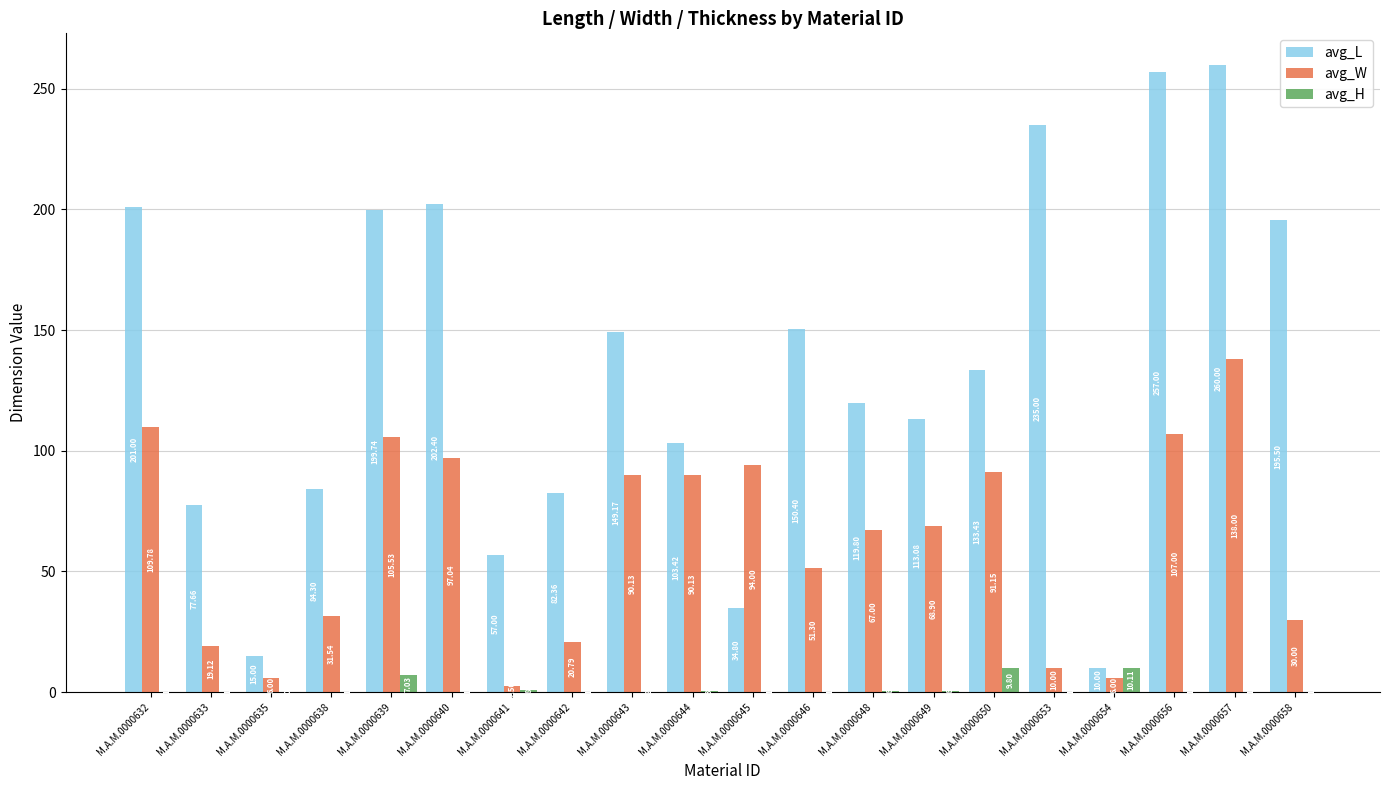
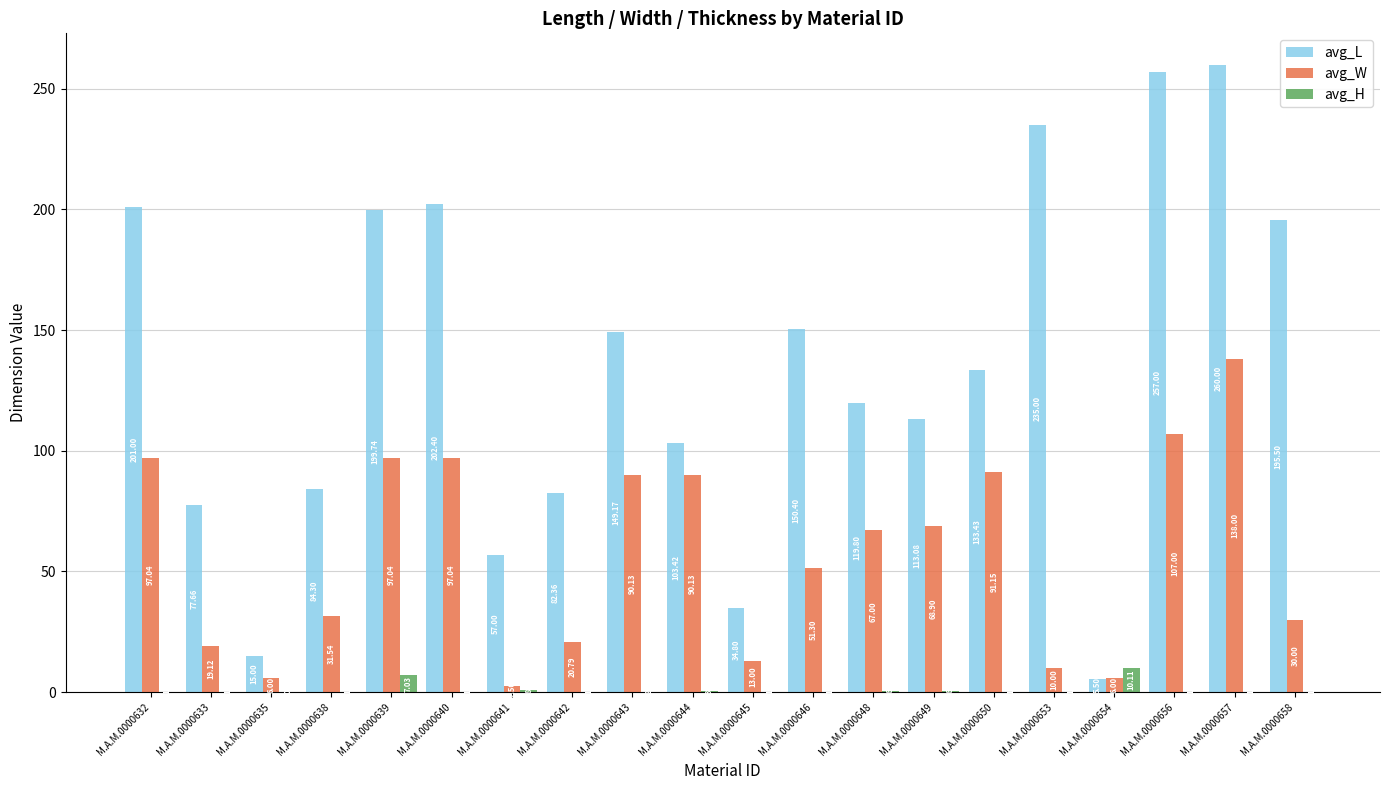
  {
    "avg_L": {
      "M.A.M.0000632": 201.00,
      "M.A.M.0000633": 77.66,
      "M.A.M.0000635": 15.00,
      "M.A.M.0000638": 84.30,
      "M.A.M.0000639": 199.74,
      "M.A.M.0000640": 202.40,
      "M.A.M.0000641": 57.00,
      "M.A.M.0000642": 82.36,
      "M.A.M.0000643": 149.17,
      "M.A.M.0000644": 103.42,
      "M.A.M.0000645": 34.80,
      "M.A.M.0000646": 150.40,
      "M.A.M.0000648": 119.80,
      "M.A.M.0000649": 113.08,
      "M.A.M.0000650": 133.43,
      "M.A.M.0000653": 235.00,
-     "M.A.M.0000654": 10.00,
+     "M.A.M.0000654": 5.50,
      "M.A.M.0000656": 257.00,
      "M.A.M.0000657": 260.00,
      "M.A.M.0000658": 195.50
    },
    "avg_W": {
-     "M.A.M.0000632": 109.78,
+     "M.A.M.0000632": 97.04,
      "M.A.M.0000633": 19.12,
      "M.A.M.0000635": 6.00,
      "M.A.M.0000638": 31.54,
-     "M.A.M.0000639": 105.53,
+     "M.A.M.0000639": 97.04,
      "M.A.M.0000640": 97.04,
      "M.A.M.0000642": 20.79,
      "M.A.M.0000643": 90.13,
      "M.A.M.0000644": 90.13,
-     "M.A.M.0000645": 94.00,
+     "M.A.M.0000645": 13.00,
      "M.A.M.0000646": 51.30,
      "M.A.M.0000648": 67.00,
      "M.A.M.0000649": 68.90,
      "M.A.M.0000650": 91.15,
      "M.A.M.0000653": 10.00,
      "M.A.M.0000654": 6.00,
      "M.A.M.0000656": 107.00,
      "M.A.M.0000657": 138.00,
      "M.A.M.0000658": 30.00
    },
    "avg_H": {
-     "M.A.M.0000650": 10
+     "M.A.M.0000650": 0
    }
  }
